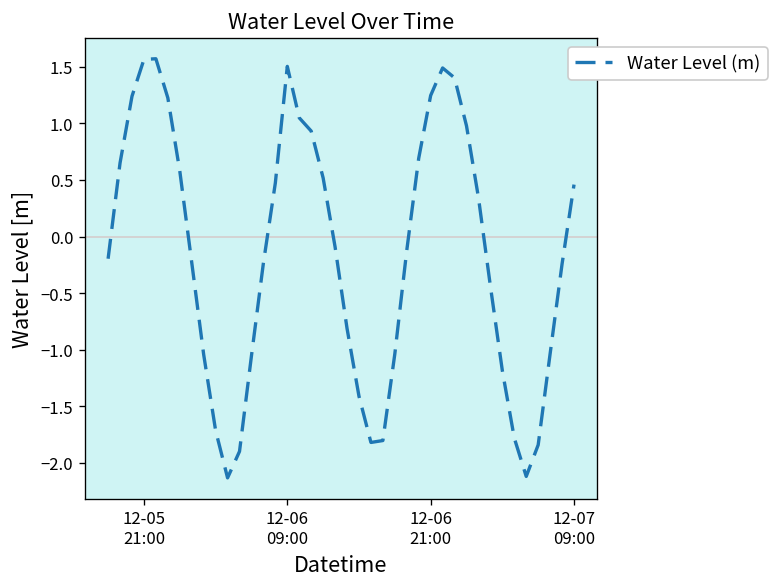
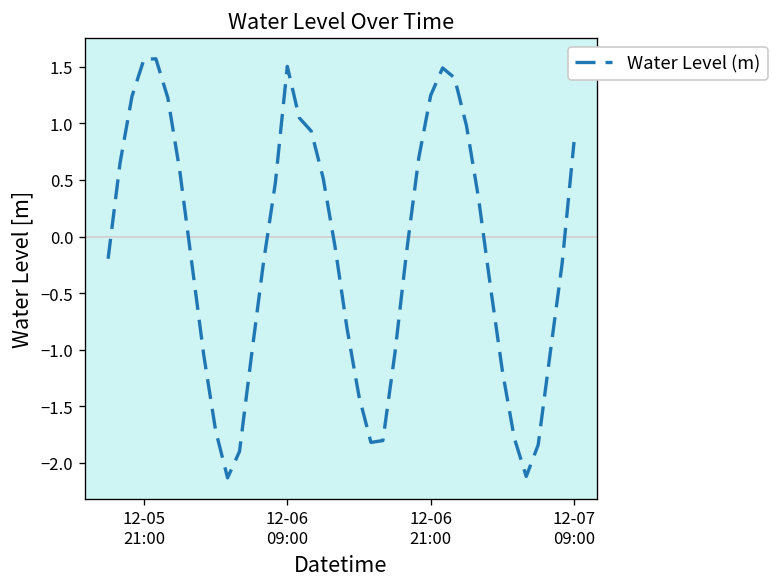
  {
    "12-05 21:00": 1.6,
    "12-06 09:00": 1.5,
    "12-06 21:00": 1.2,
-   "12-07 09:00": 0.5
+   "12-07 09:00": 0.8
  }
